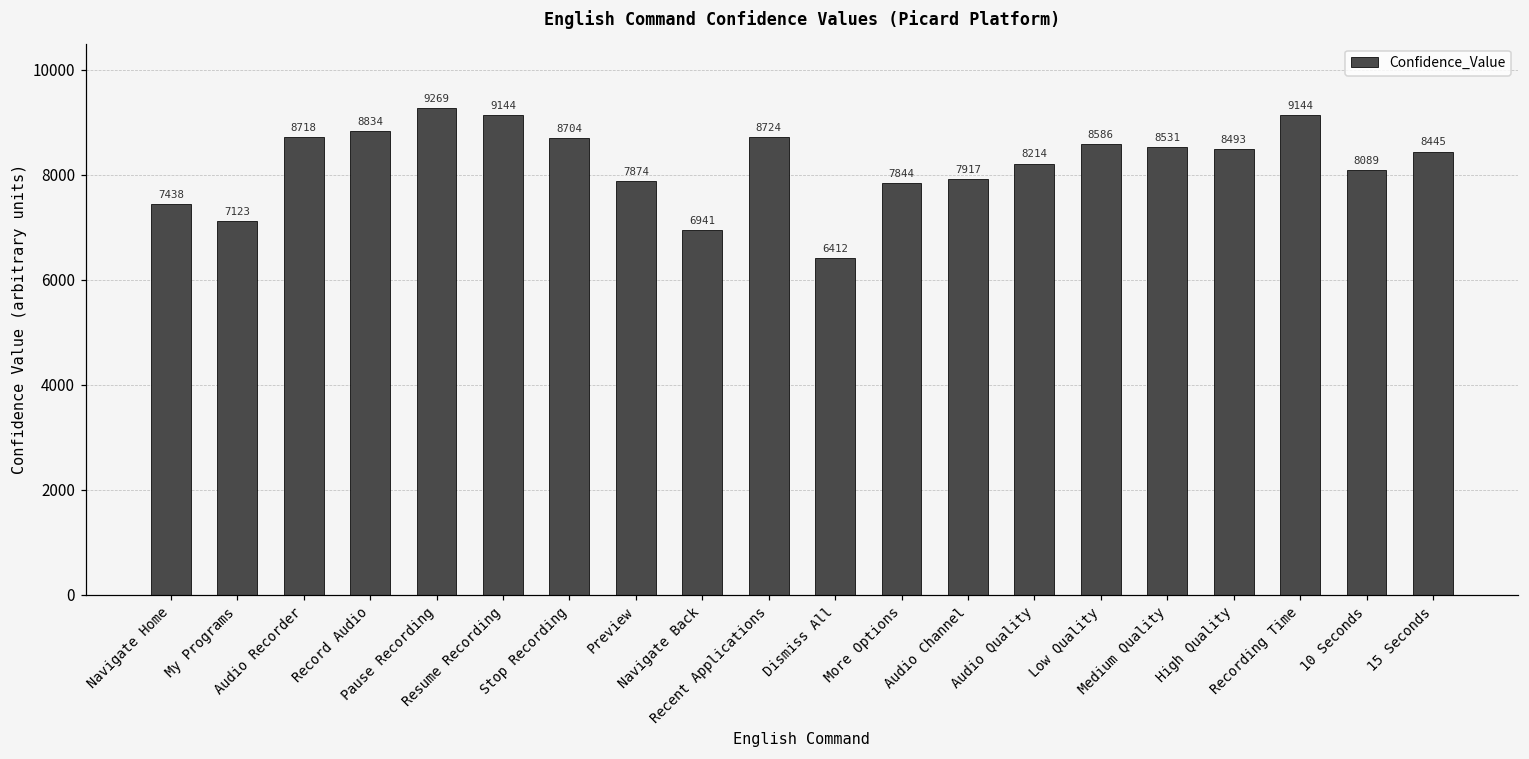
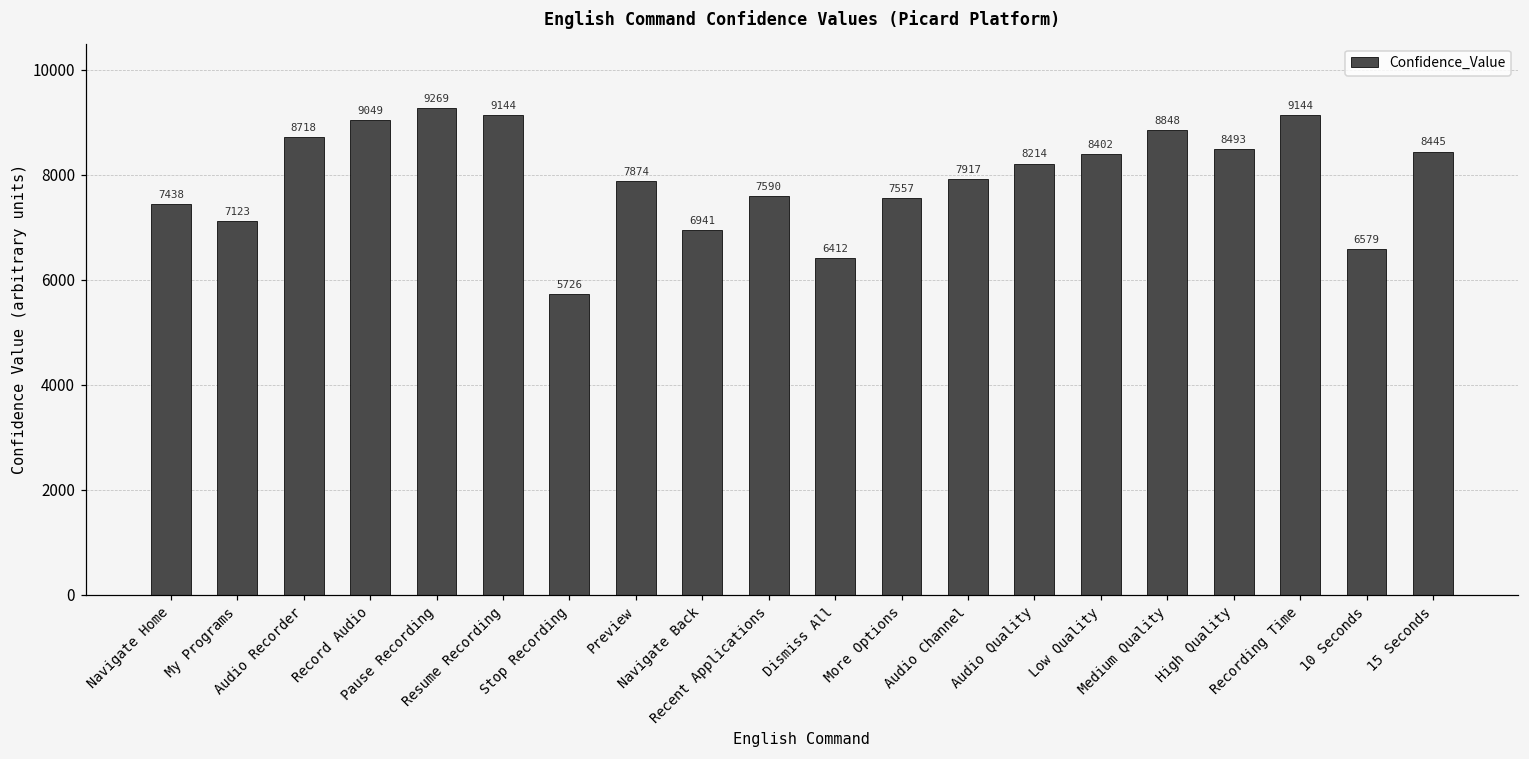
  {
    "Navigate Home": 7438,
    "My Programs": 7123,
    "Audio Recorder": 8718,
-   "Record Audio": 8834,
+   "Record Audio": 9049,
    "Pause Recording": 9269,
    "Resume Recording": 9144,
-   "Stop Recording": 8704,
+   "Stop Recording": 5726,
    "Preview": 7874,
    "Navigate Back": 6941,
-   "Recent Applications": 8724,
+   "Recent Applications": 7590,
    "Dismiss All": 6412,
-   "More Options": 7844,
+   "More Options": 7557,
    "Audio Channel": 7917,
    "Audio Quality": 8214,
-   "Low Quality": 8586,
-   "Medium Quality": 8531,
+   "Low Quality": 8402,
+   "Medium Quality": 8848,
    "High Quality": 8493,
    "Recording Time": 9144,
-   "10 Seconds": 8089,
+   "10 Seconds": 6579,
    "15 Seconds": 8445
  }
